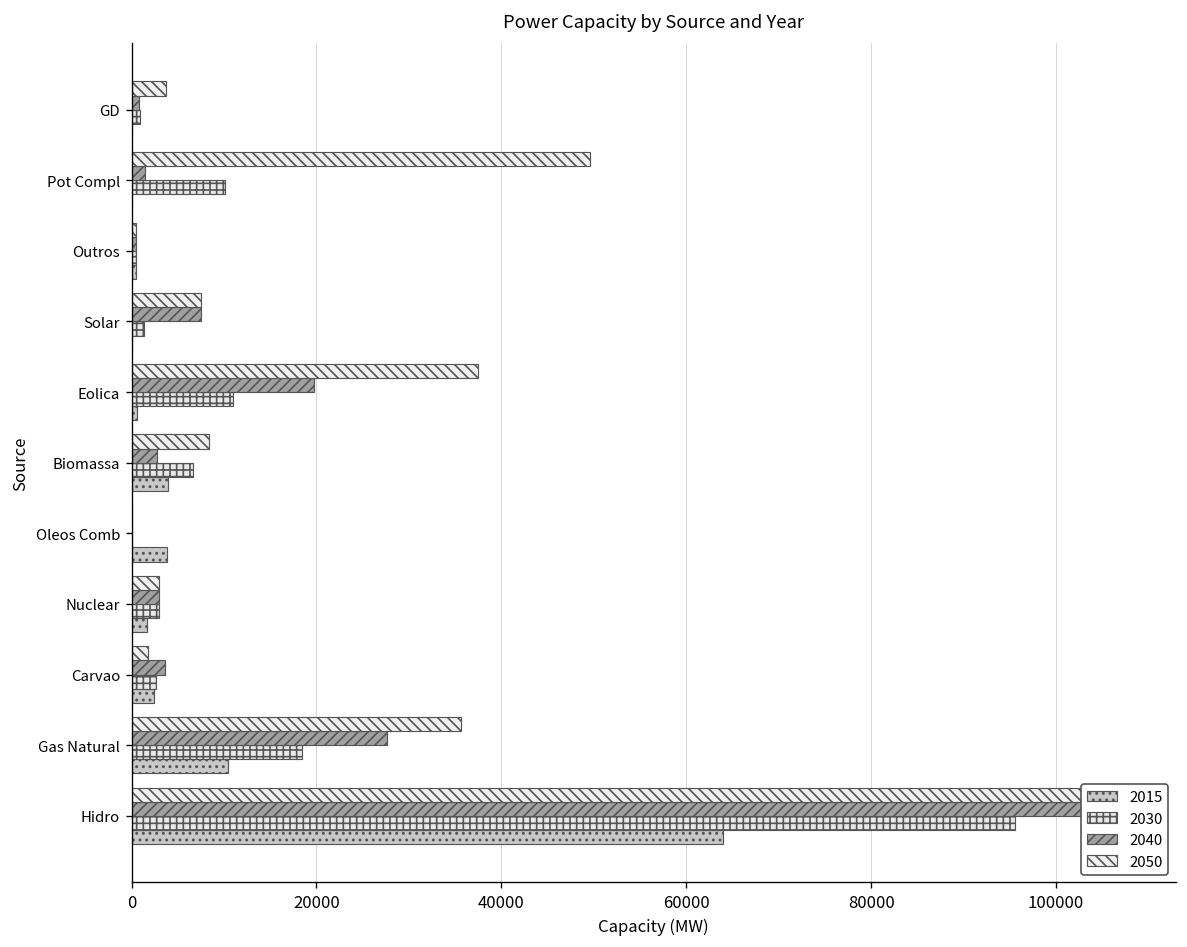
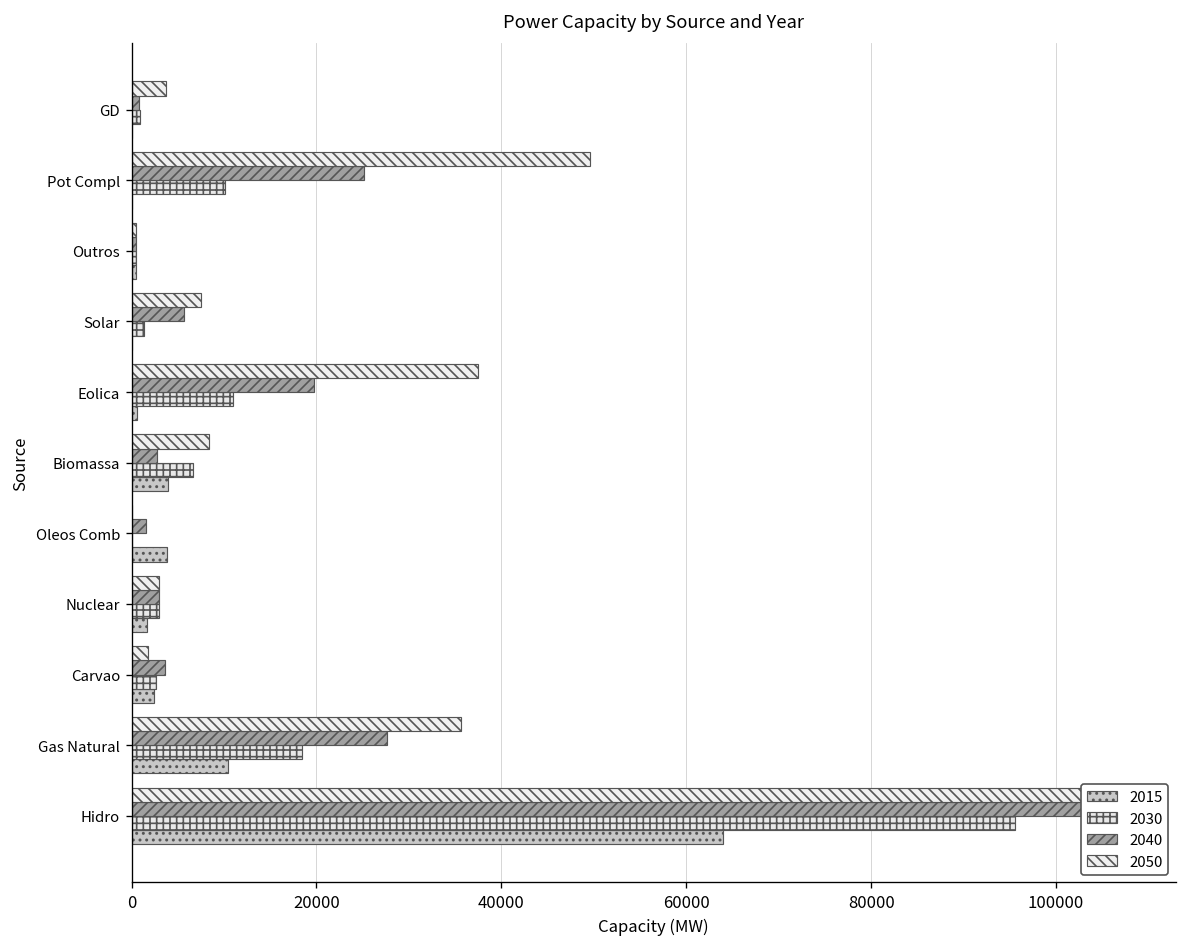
  {
    "2040": {
      "GD": 1000,
-     "Pot Compl": 1000,
+     "Pot Compl": 25000,
      "Outros": 0,
-     "Solar": 8000,
+     "Solar": 6000,
      "Eolica": 20000,
      "Biomassa": 3000,
-     "Oleos Comb": 0,
+     "Oleos Comb": 2000,
      "Nuclear": 3000,
      "Carvao": 4000,
      "Gas Natural": 28000
    }
  }
